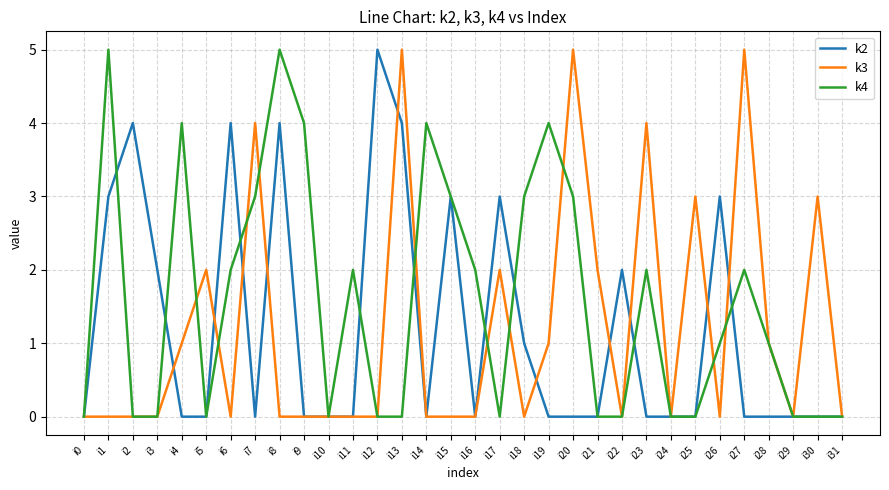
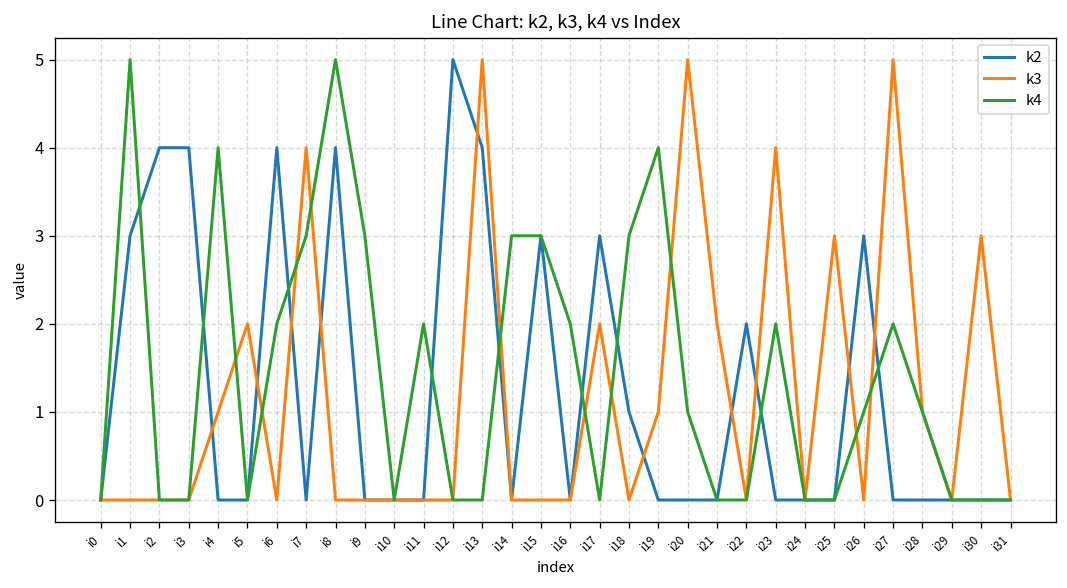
  {
    "k2": {
      "i1": 3,
      "i2": 4,
-     "i3": 2,
+     "i3": 4,
      "i4": 0,
      "i6": 4,
      "i7": 0,
      "i8": 4,
      "i12": 5,
      "i13": 4,
      "i17": 3,
      "i18": 1,
      "i19": 0,
      "i20": 0,
      "i22": 2,
      "i23": 0,
      "i26": 3,
      "i27": 0,
      "i28": 0
    },
    "k3": {
      "i1": 0,
      "i4": 1,
      "i5": 2,
      "i6": 0,
      "i7": 4,
      "i8": 0,
      "i13": 5,
      "i15": 0,
      "i17": 2,
      "i18": 0,
      "i19": 1,
      "i20": 5,
      "i21": 2,
      "i23": 4,
      "i25": 3,
      "i26": 0,
      "i27": 5,
      "i30": 3
    },
    "k4": {
      "i1": 5,
      "i4": 4,
      "i6": 2,
      "i7": 3,
      "i8": 5,
-     "i9": 4,
+     "i9": 3,
      "i11": 2,
      "i13": 0,
-     "i14": 4,
+     "i14": 3,
      "i16": 2,
      "i17": 0,
      "i18": 3,
      "i19": 4,
-     "i20": 3,
+     "i20": 1,
      "i23": 2,
      "i26": 1,
      "i27": 2
    }
  }
